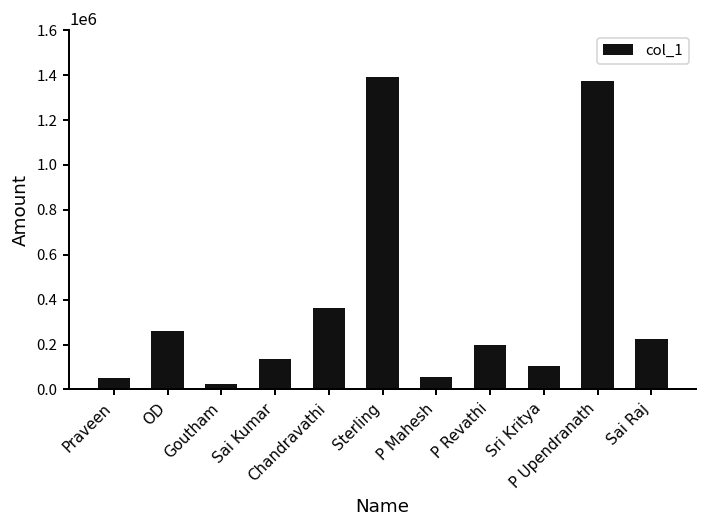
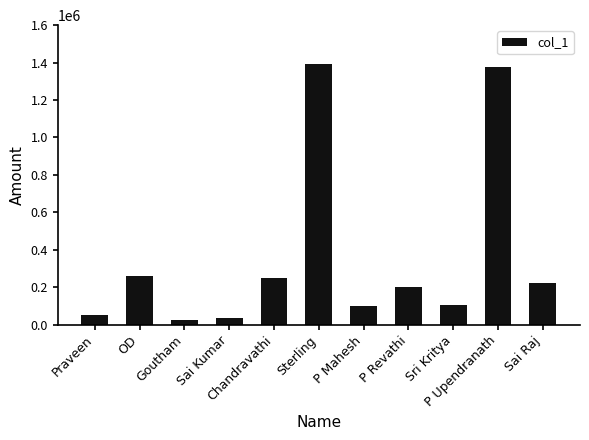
  {
    "Praveen": 50000,
    "OD": 260000,
    "Goutham": 30000,
-   "Sai Kumar": 140000,
-   "Chandravathi": 360000,
+   "Sai Kumar": 30000,
+   "Chandravathi": 250000,
    "Sterling": 1390000,
-   "P Mahesh": 50000,
+   "P Mahesh": 100000,
    "P Revathi": 200000,
    "Sri Kritya": 110000,
    "P Upendranath": 1370000,
    "Sai Raj": 220000
  }
